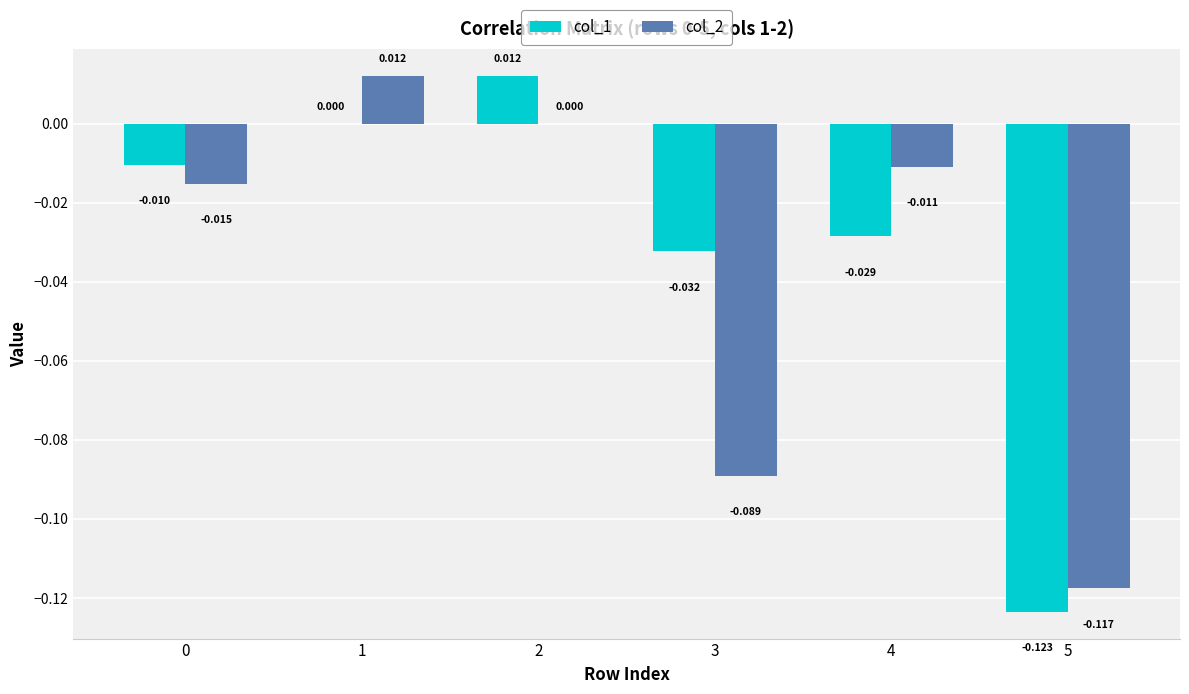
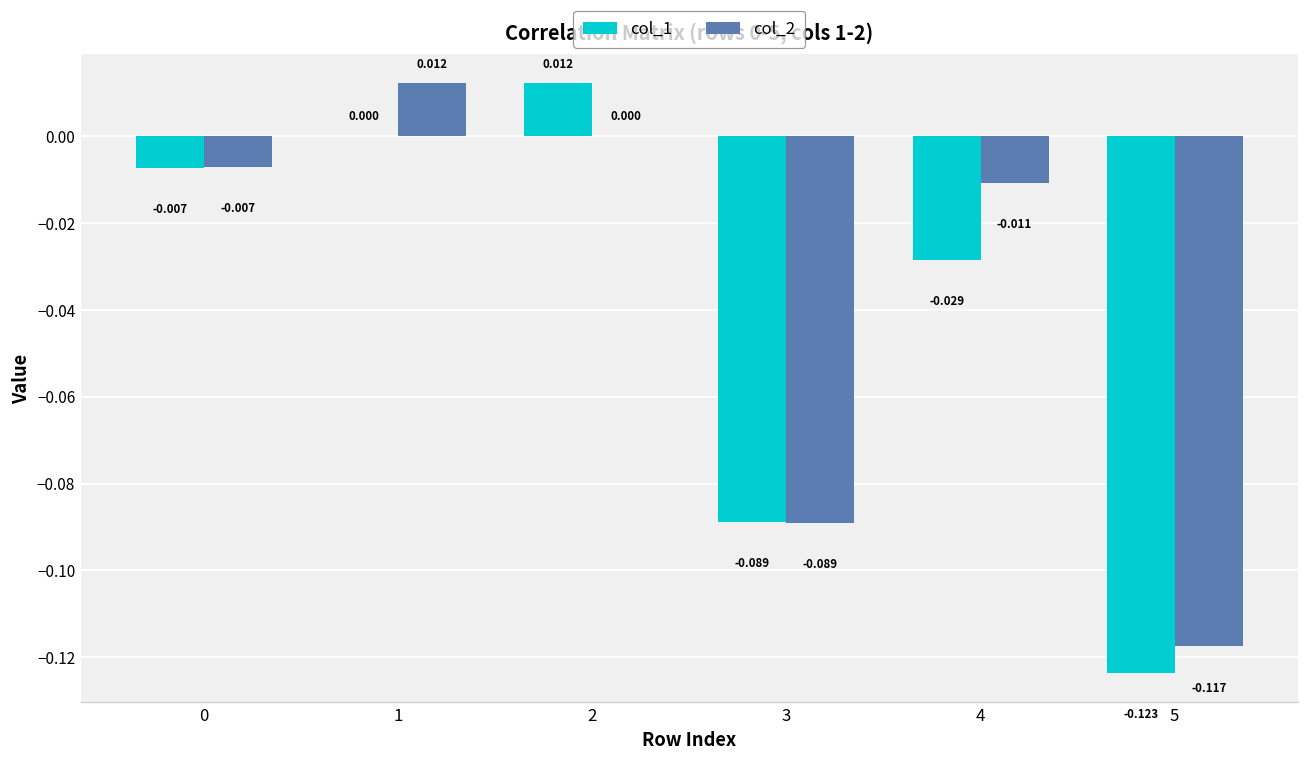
  {
    "col_1": {
-     "0": -0.010,
+     "0": -0.007,
      "1": 0.000,
      "2": 0.012,
-     "3": -0.032
+     "3": -0.089
    },
    "col_2": {
-     "0": -0.015,
+     "0": -0.007,
      "1": 0.012,
      "2": 0.000
    }
  }
